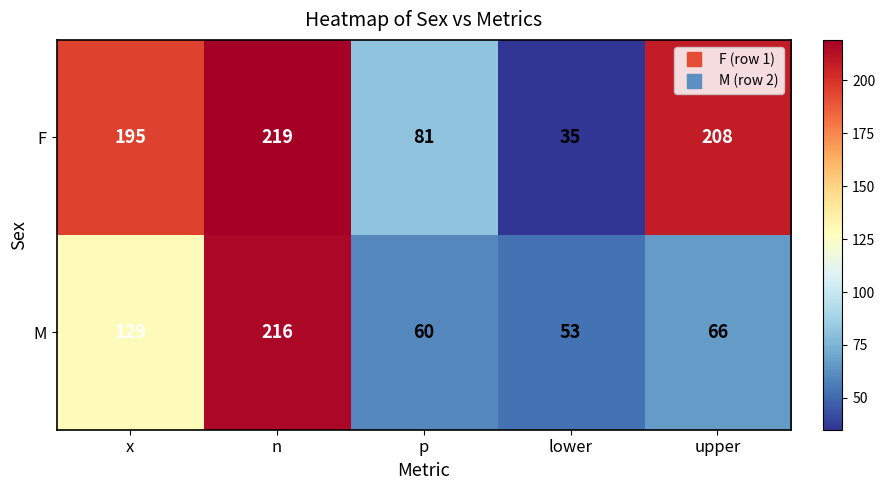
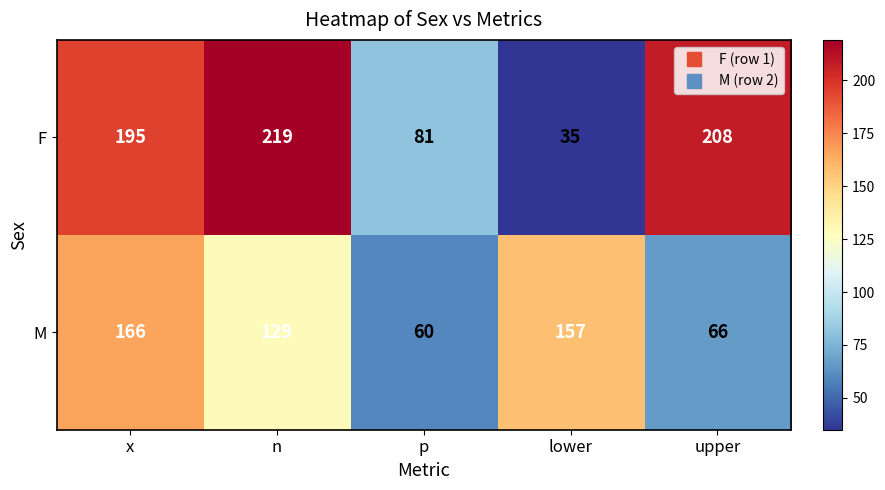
  {
    "F": {
      "x": 195,
      "n": 219,
      "p": 81,
      "lower": 35,
      "upper": 208
    },
    "M": {
-     "x": 129,
-     "n": 216,
+     "x": 166,
+     "n": 129,
      "p": 60,
-     "lower": 53,
+     "lower": 157,
      "upper": 66
    }
  }
